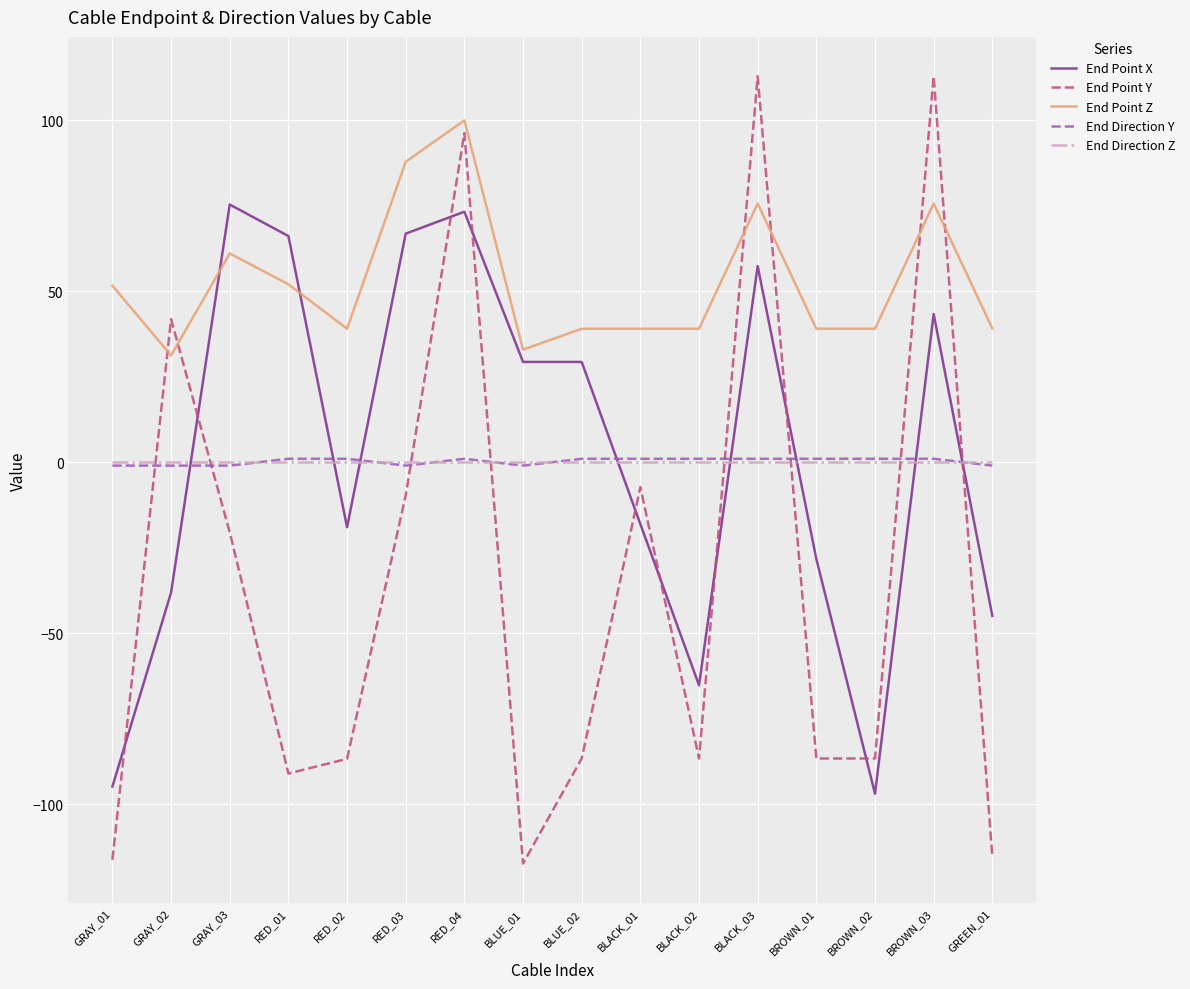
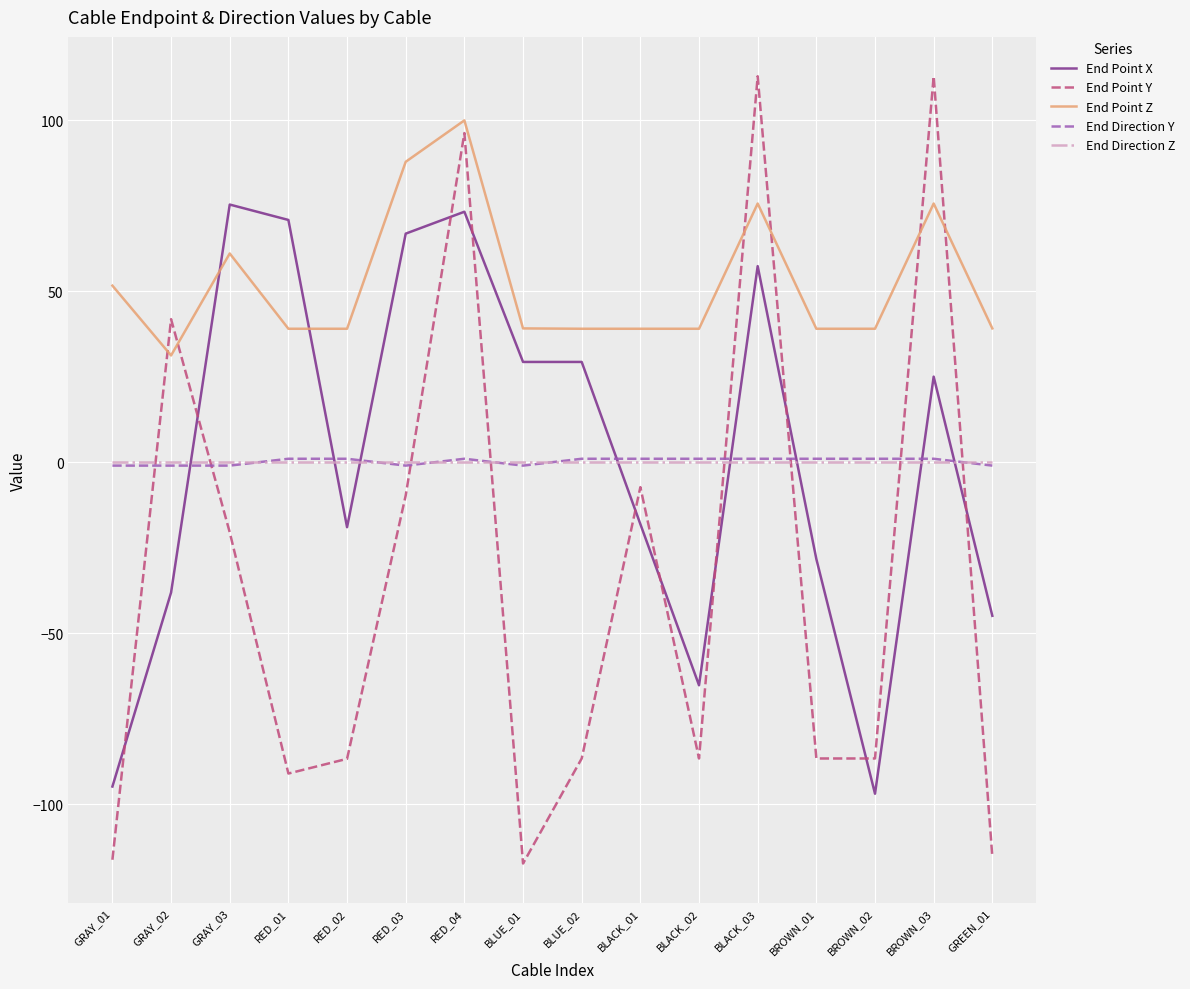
  {
    "End Point X": {
      "GRAY_01": -95,
      "GRAY_02": -38,
      "GRAY_03": 75,
-     "RED_01": 66,
+     "RED_01": 71,
      "RED_02": -19,
      "RED_03": 67,
      "RED_04": 73,
      "BLUE_01": 29,
      "BLUE_02": 29,
      "BLACK_01": -18,
      "BLACK_02": -65,
      "BLACK_03": 57,
      "BROWN_01": -28,
      "BROWN_02": -97,
-     "BROWN_03": 43,
+     "BROWN_03": 25,
      "GREEN_01": -45
    },
    "End Point Y": {
      "GRAY_01": -116,
      "GRAY_02": 42,
      "GRAY_03": -21,
      "RED_01": -91,
      "RED_02": -87,
      "RED_03": -10,
      "RED_04": 96,
      "BLUE_01": -117,
      "BLUE_02": -87,
      "BLACK_01": -7,
      "BLACK_02": -87,
      "BLACK_03": 113,
      "BROWN_01": -87,
      "BROWN_02": -87,
      "BROWN_03": 113,
      "GREEN_01": -115
    },
    "End Point Z": {
      "GRAY_01": 52,
      "GRAY_02": 31,
      "GRAY_03": 61,
-     "RED_01": 52,
+     "RED_01": 39,
      "RED_02": 39,
      "RED_03": 88,
      "RED_04": 100,
-     "BLUE_01": 33,
+     "BLUE_01": 39,
      "BLUE_02": 39,
      "BLACK_01": 39,
      "BLACK_02": 39,
      "BLACK_03": 76,
      "BROWN_01": 39,
      "BROWN_02": 39,
      "BROWN_03": 76,
      "GREEN_01": 39
    },
    "End Direction Y": {
      "GRAY_01": -1,
      "GRAY_02": -1,
      "GRAY_03": -1,
      "RED_01": 1,
      "RED_02": 1,
      "RED_03": -1,
      "RED_04": 1,
      "BLUE_01": -1,
      "BLUE_02": 1,
      "BLACK_01": 1,
      "BLACK_02": 1,
      "BLACK_03": 1,
      "BROWN_01": 1,
      "BROWN_02": 1,
      "BROWN_03": 1,
      "GREEN_01": -1
    },
    "End Direction Z": {
      "GRAY_01": 0,
      "GRAY_02": 0,
      "GRAY_03": 0,
      "RED_01": 0,
      "RED_02": 0,
      "RED_03": 0,
      "RED_04": 0,
      "BLUE_01": 0,
      "BLUE_02": 0,
      "BLACK_01": 0,
      "BLACK_02": 0,
      "BLACK_03": 0,
      "BROWN_01": 0,
      "BROWN_02": 0,
      "BROWN_03": 0,
      "GREEN_01": 0
    }
  }
